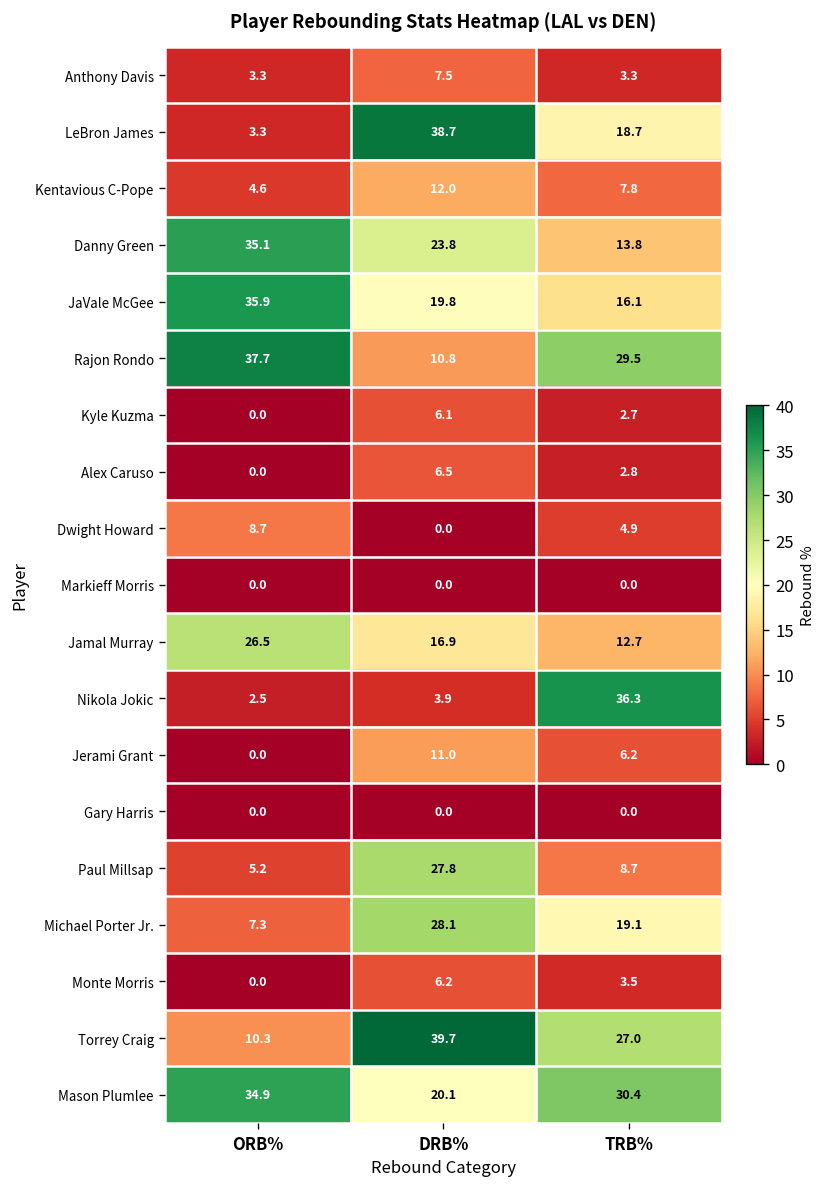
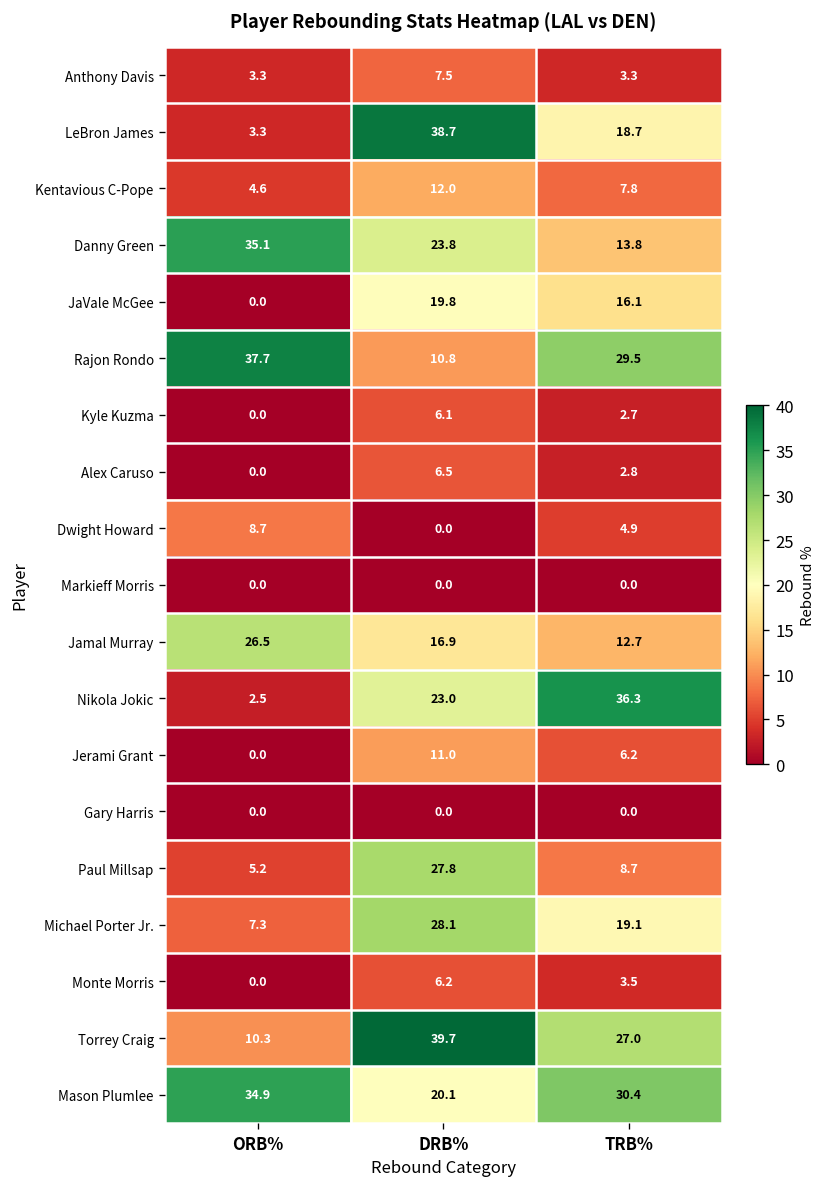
  {
    "Anthony Davis": {
      "ORB%": 3.3,
      "DRB%": 7.5,
      "TRB%": 3.3
    },
    "LeBron James": {
      "ORB%": 3.3,
      "DRB%": 38.7,
      "TRB%": 18.7
    },
    "Kentavious C-Pope": {
      "ORB%": 4.6,
      "DRB%": 12.0,
      "TRB%": 7.8
    },
    "Danny Green": {
      "ORB%": 35.1,
      "DRB%": 23.8,
      "TRB%": 13.8
    },
    "JaVale McGee": {
-     "ORB%": 35.9,
+     "ORB%": 0.0,
      "DRB%": 19.8,
      "TRB%": 16.1
    },
    "Rajon Rondo": {
      "ORB%": 37.7,
      "DRB%": 10.8,
      "TRB%": 29.5
    },
    "Kyle Kuzma": {
      "ORB%": 0.0,
      "DRB%": 6.1,
      "TRB%": 2.7
    },
    "Alex Caruso": {
      "ORB%": 0.0,
      "DRB%": 6.5,
      "TRB%": 2.8
    },
    "Dwight Howard": {
      "ORB%": 8.7,
      "DRB%": 0.0,
      "TRB%": 4.9
    },
    "Markieff Morris": {
      "ORB%": 0.0,
      "DRB%": 0.0,
      "TRB%": 0.0
    },
    "Jamal Murray": {
      "ORB%": 26.5,
      "DRB%": 16.9,
      "TRB%": 12.7
    },
    "Nikola Jokic": {
      "ORB%": 2.5,
-     "DRB%": 3.9,
+     "DRB%": 23.0,
      "TRB%": 36.3
    },
    "Jerami Grant": {
      "ORB%": 0.0,
      "DRB%": 11.0,
      "TRB%": 6.2
    },
    "Gary Harris": {
      "ORB%": 0.0,
      "DRB%": 0.0,
      "TRB%": 0.0
    },
    "Paul Millsap": {
      "ORB%": 5.2,
      "DRB%": 27.8,
      "TRB%": 8.7
    },
    "Michael Porter Jr.": {
      "ORB%": 7.3,
      "DRB%": 28.1,
      "TRB%": 19.1
    },
    "Monte Morris": {
      "ORB%": 0.0,
      "DRB%": 6.2,
      "TRB%": 3.5
    },
    "Torrey Craig": {
      "ORB%": 10.3,
      "DRB%": 39.7,
      "TRB%": 27.0
    },
    "Mason Plumlee": {
      "ORB%": 34.9,
      "DRB%": 20.1,
      "TRB%": 30.4
    }
  }
